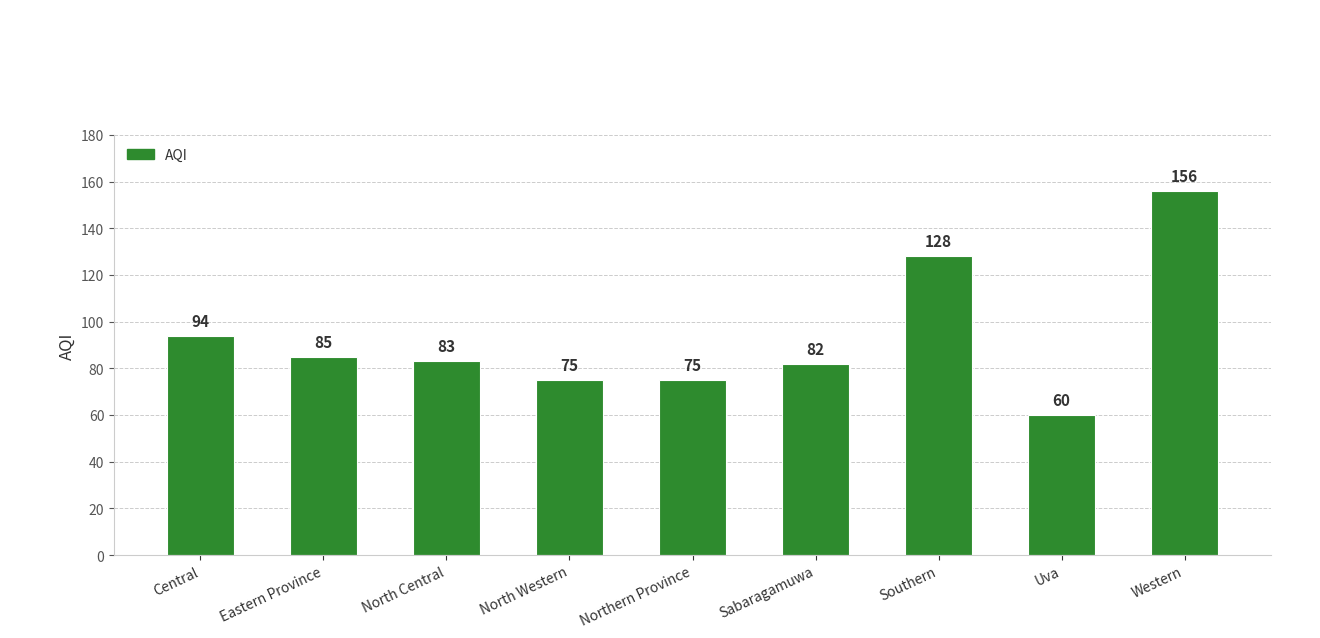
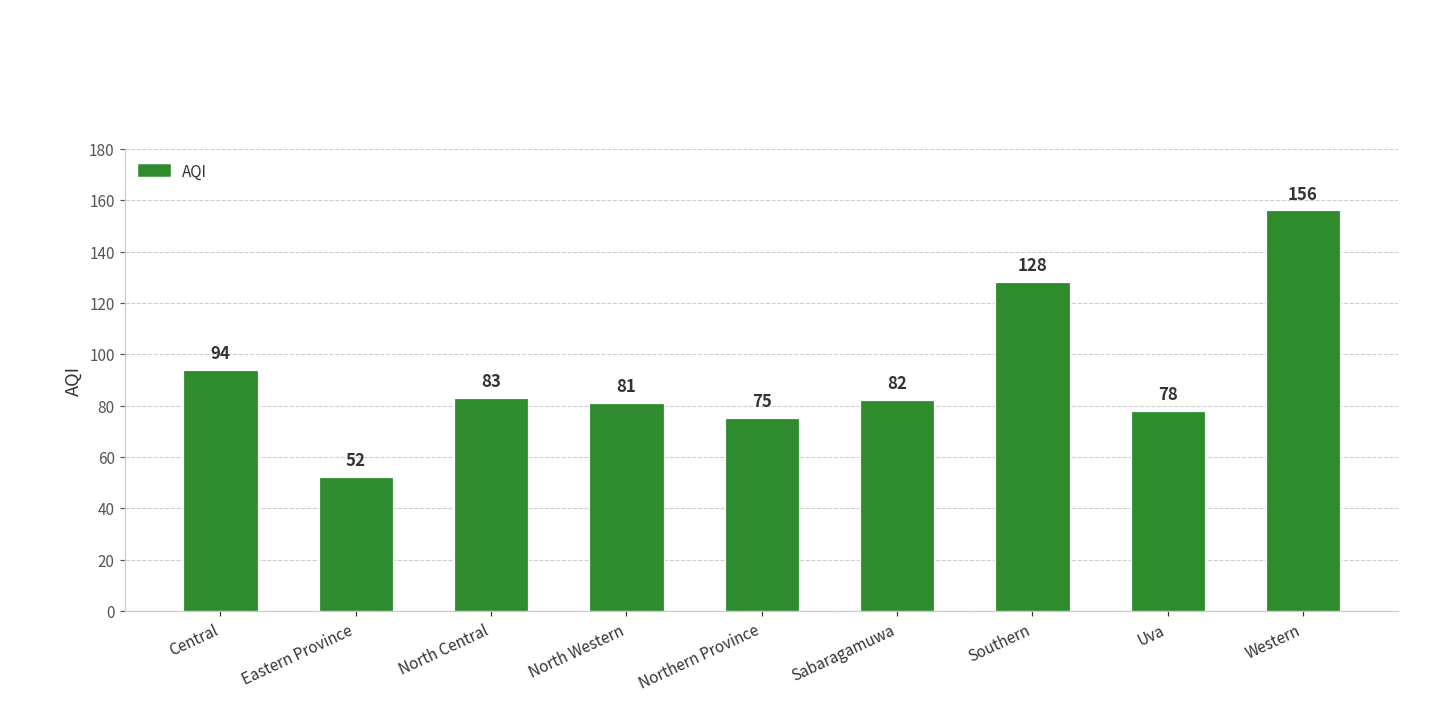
  {
    "Central": 94,
-   "Eastern Province": 85,
+   "Eastern Province": 52,
    "North Central": 83,
-   "North Western": 75,
+   "North Western": 81,
    "Northern Province": 75,
    "Sabaragamuwa": 82,
    "Southern": 128,
-   "Uva": 60,
+   "Uva": 78,
    "Western": 156
  }
